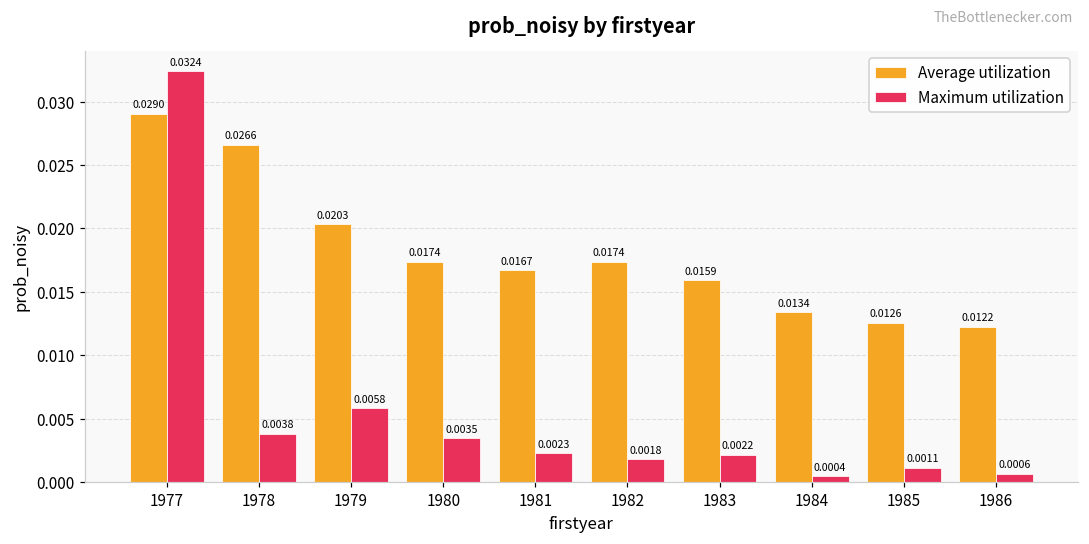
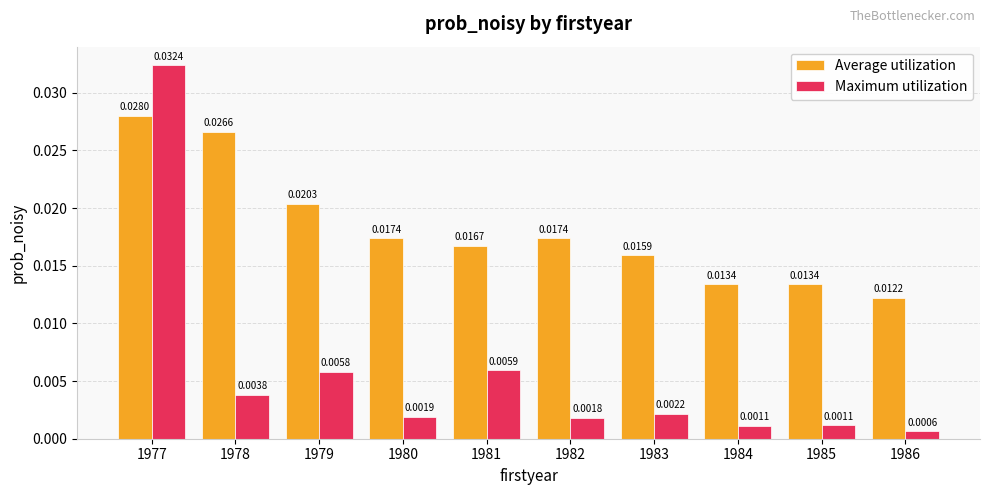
  {
    "Average utilization": {
-     "1977": 0.0290,
+     "1977": 0.0280,
      "1978": 0.0266,
      "1979": 0.0203,
      "1980": 0.0174,
      "1981": 0.0167,
      "1982": 0.0174,
      "1983": 0.0159,
      "1984": 0.0134,
-     "1985": 0.0126,
+     "1985": 0.0134,
      "1986": 0.0122
    },
    "Maximum utilization": {
      "1977": 0.0324,
      "1978": 0.0038,
      "1979": 0.0058,
-     "1980": 0.0035,
-     "1981": 0.0023,
+     "1980": 0.0019,
+     "1981": 0.0059,
      "1982": 0.0018,
      "1983": 0.0022,
-     "1984": 0.0004,
+     "1984": 0.0011,
      "1985": 0.0011,
      "1986": 0.0006
    }
  }
